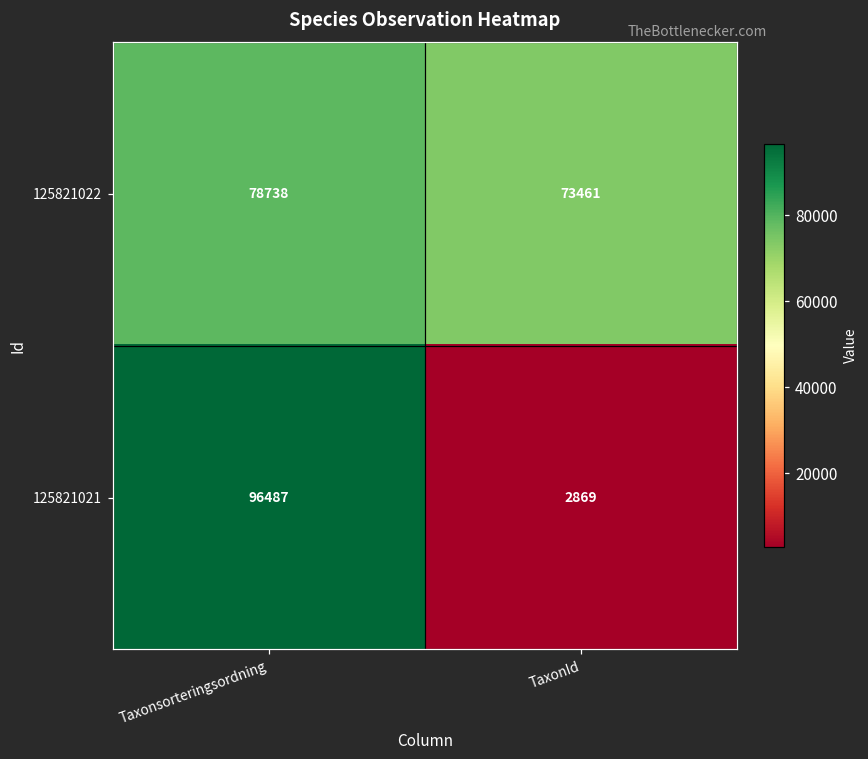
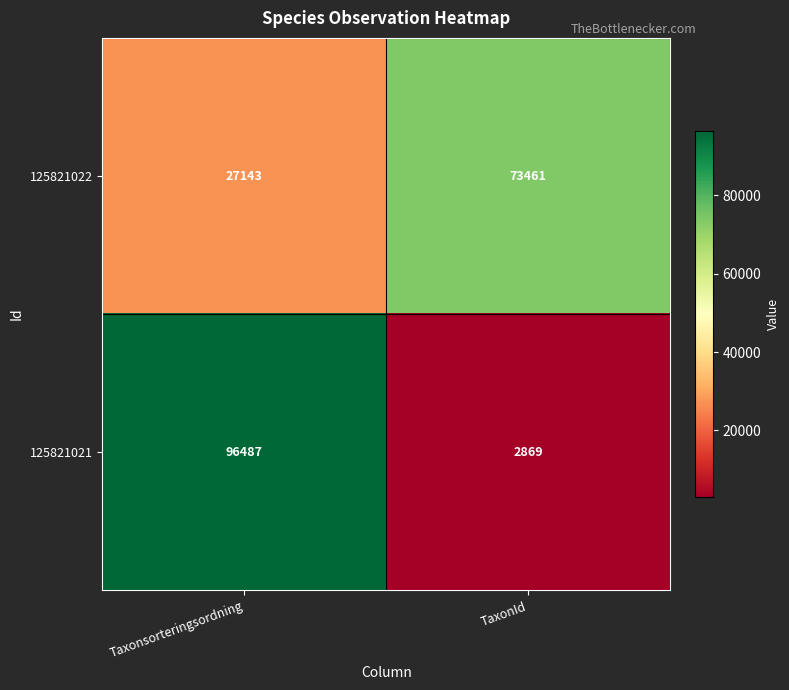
  {
    "125821022": {
-     "Taxonsorteringsordning": 78738,
+     "Taxonsorteringsordning": 27143,
      "TaxonId": 73461
    },
    "125821021": {
      "Taxonsorteringsordning": 96487,
      "TaxonId": 2869
    }
  }
